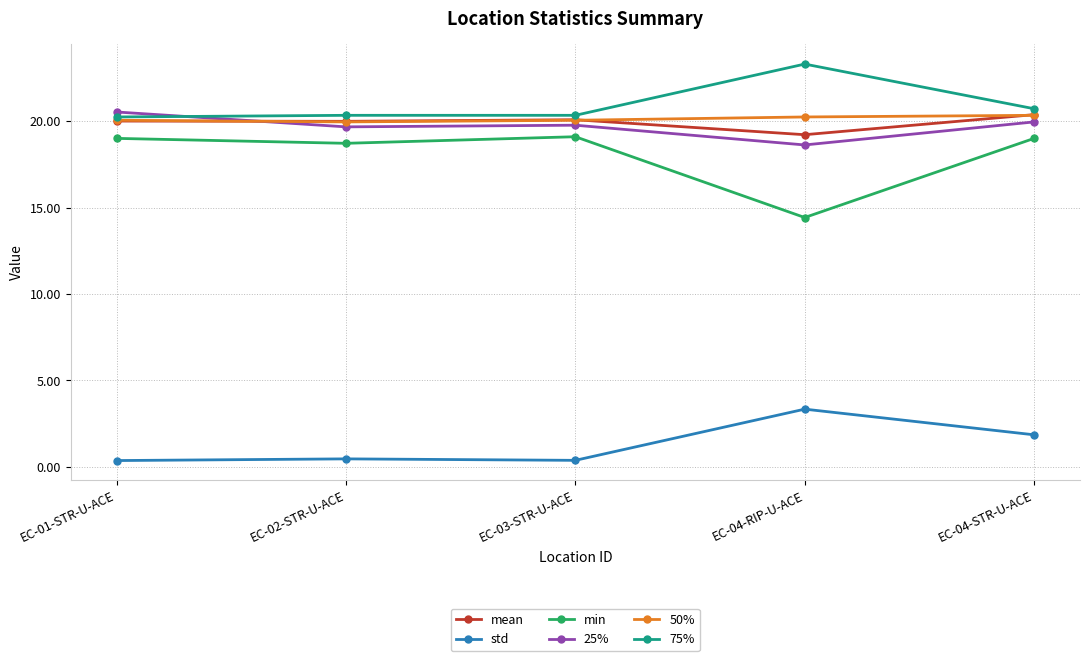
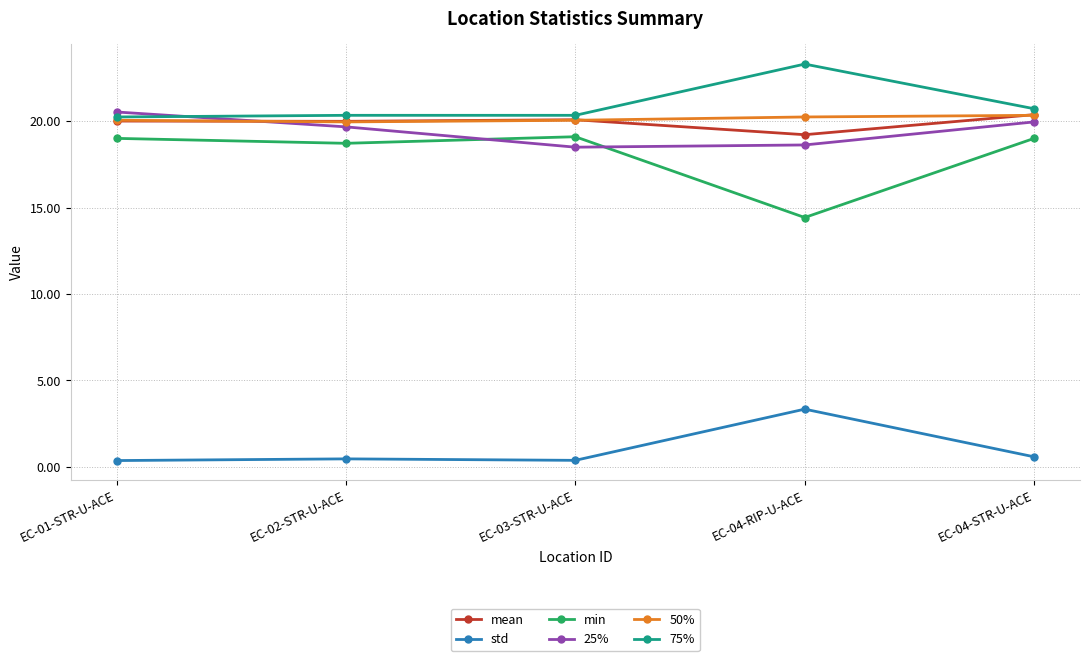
  {
    "mean": {
      "EC-04-RIP-U-ACE": 19.2
    },
    "std": {
      "EC-01-STR-U-ACE": 0.4,
      "EC-02-STR-U-ACE": 0.5,
      "EC-03-STR-U-ACE": 0.4,
      "EC-04-RIP-U-ACE": 3.3,
-     "EC-04-STR-U-ACE": 1.9
+     "EC-04-STR-U-ACE": 0.6
    },
    "25%": {
      "EC-01-STR-U-ACE": 20.5,
      "EC-02-STR-U-ACE": 19.7,
-     "EC-03-STR-U-ACE": 19.8,
+     "EC-03-STR-U-ACE": 18.5,
      "EC-04-RIP-U-ACE": 18.6,
      "EC-04-STR-U-ACE": 19.9
    },
    "50%": {
      "EC-04-RIP-U-ACE": 20.2
    }
  }
